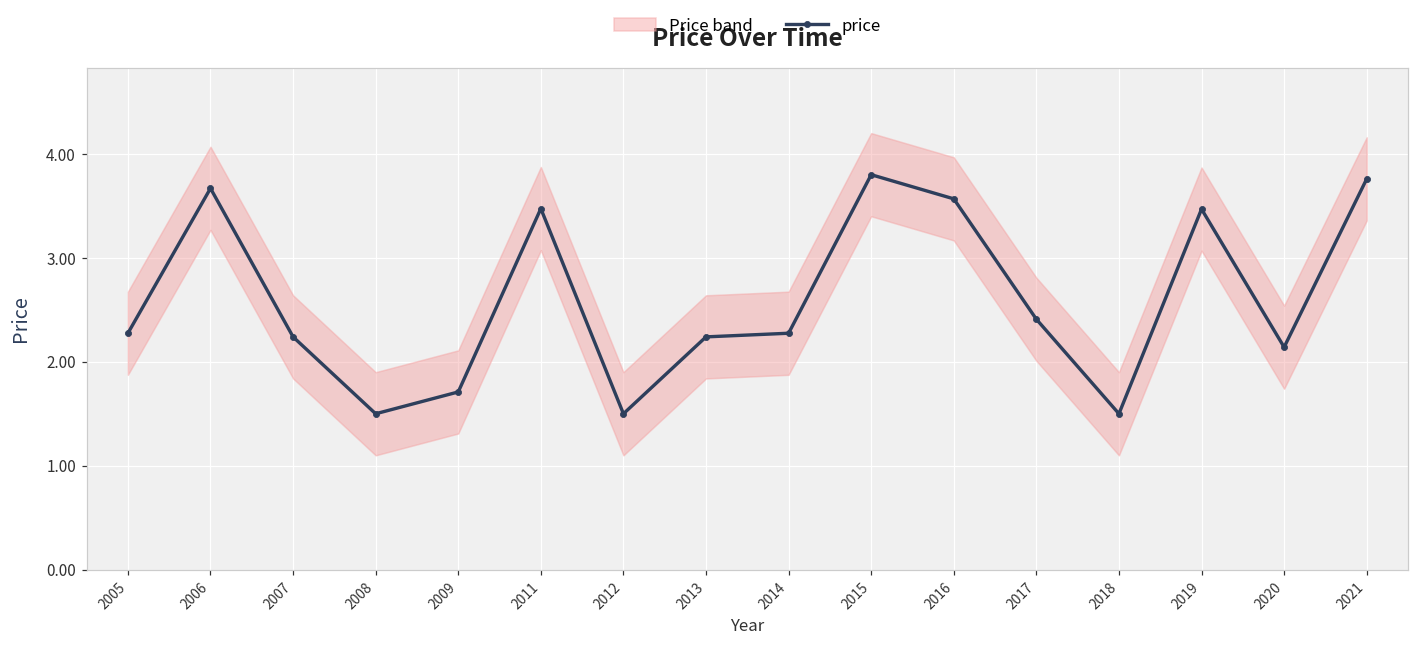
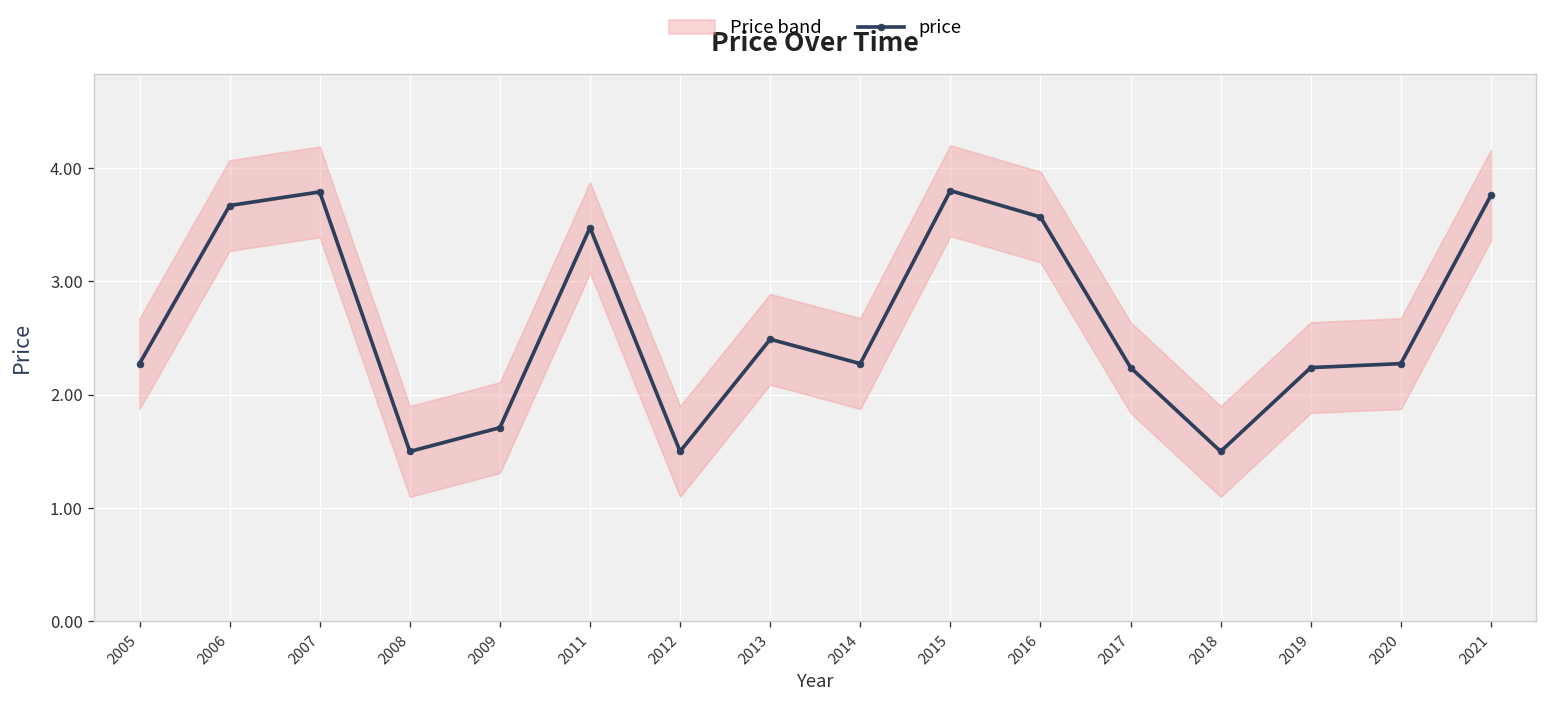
  {
    "price": {
      "2005": 2.3,
      "2006": 3.7,
-     "2007": 2.2,
+     "2007": 3.8,
      "2008": 1.5,
      "2009": 1.7,
      "2011": 3.5,
      "2012": 1.5,
-     "2013": 2.2,
+     "2013": 2.5,
      "2014": 2.3,
      "2015": 3.8,
      "2016": 3.6,
-     "2017": 2.4,
+     "2017": 2.2,
      "2018": 1.5,
-     "2019": 3.5,
-     "2020": 2.1,
+     "2019": 2.2,
+     "2020": 2.3,
      "2021": 3.8
    }
  }
